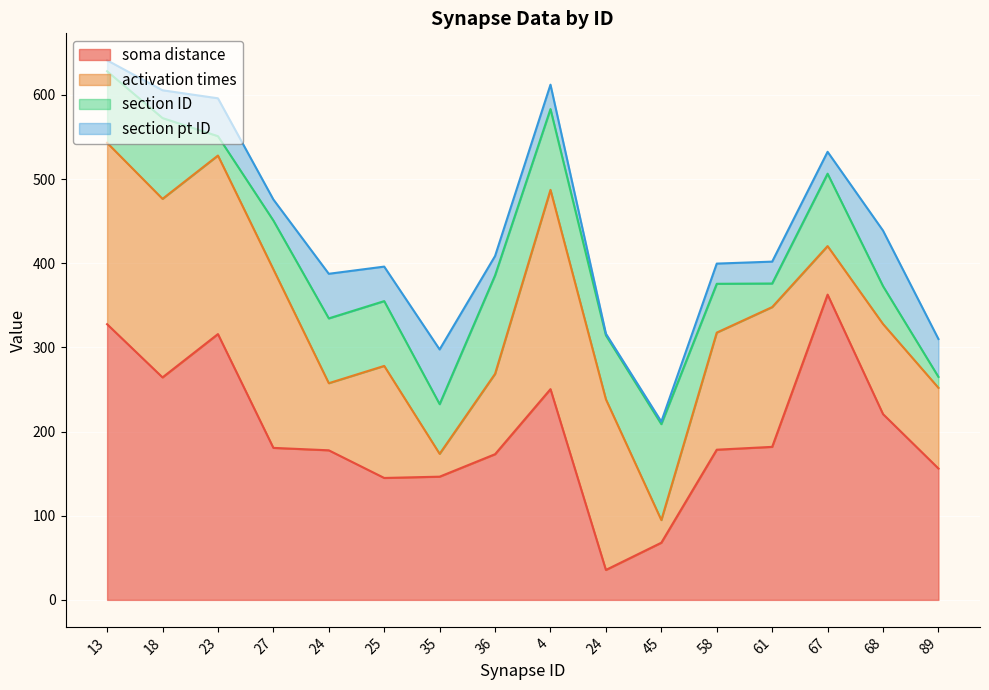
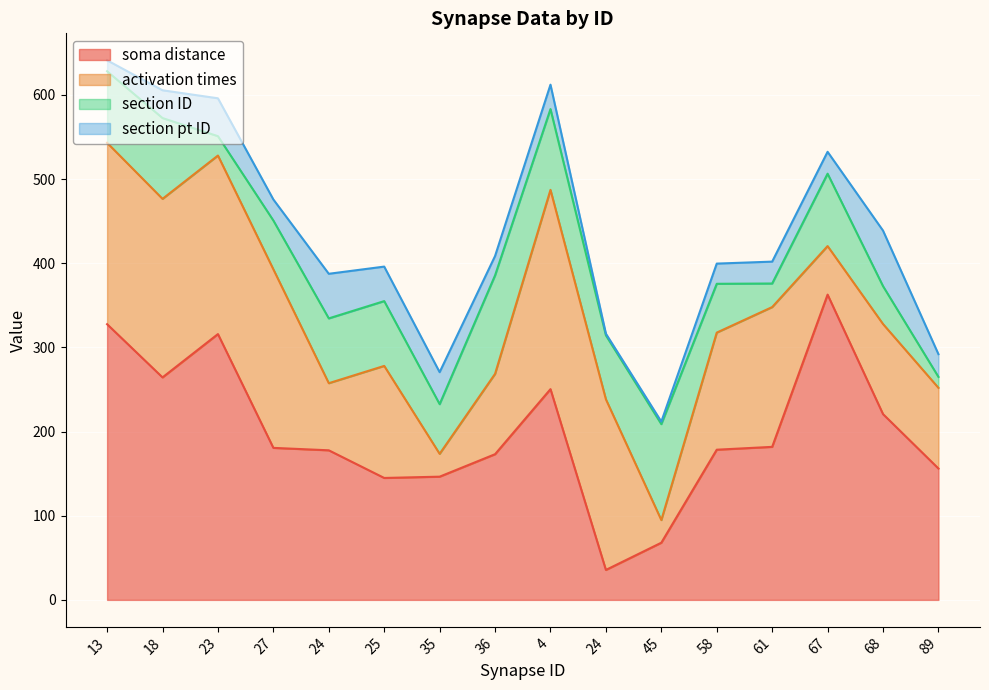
  {
    "section ID": {
      "27": 60,
      "25": 80,
      "35": 60,
      "36": 120,
      "4": 100,
      "58": 60,
      "61": 30,
      "67": 90,
      "68": 50,
      "89": 10
    },
    "section pt ID": {
      "27": 30,
      "25": 40,
-     "35": 60,
+     "35": 40,
      "36": 20,
      "4": 30,
      "58": 20,
      "61": 30,
      "67": 30,
      "68": 70,
-     "89": 50
+     "89": 30
    }
  }
